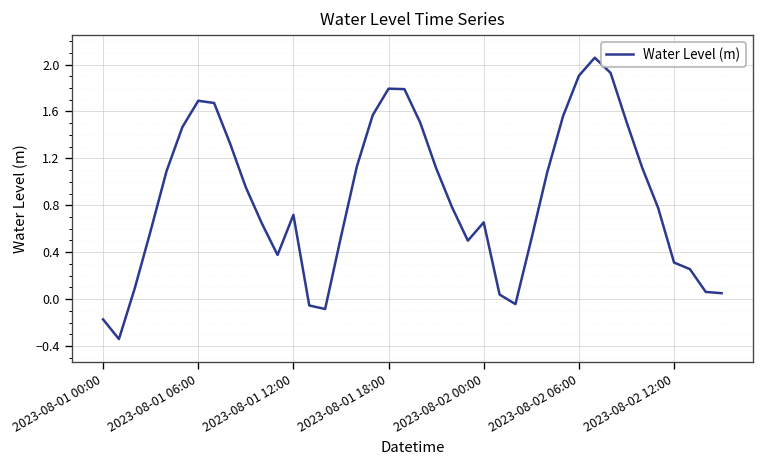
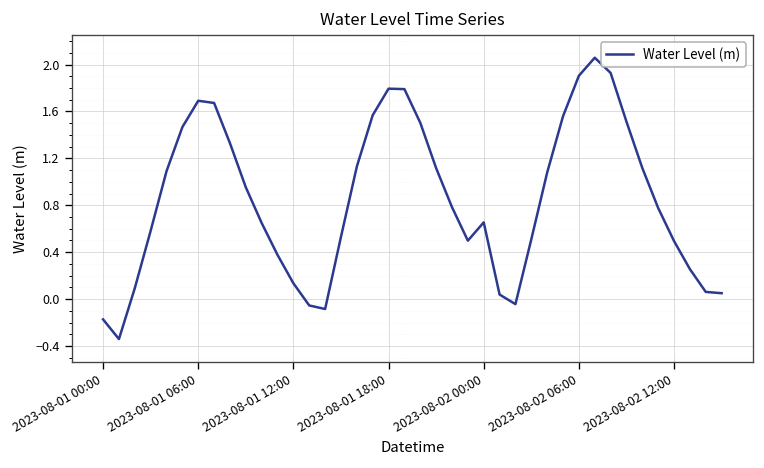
  {
    "2023-08-01 00:00": -0.2,
    "2023-08-01 06:00": 1.7,
-   "2023-08-01 12:00": 0.7,
+   "2023-08-01 12:00": 0.1,
    "2023-08-01 18:00": 1.8,
    "2023-08-02 00:00": 0.7,
    "2023-08-02 06:00": 1.9,
-   "2023-08-02 12:00": 0.3
+   "2023-08-02 12:00": 0.5
  }
